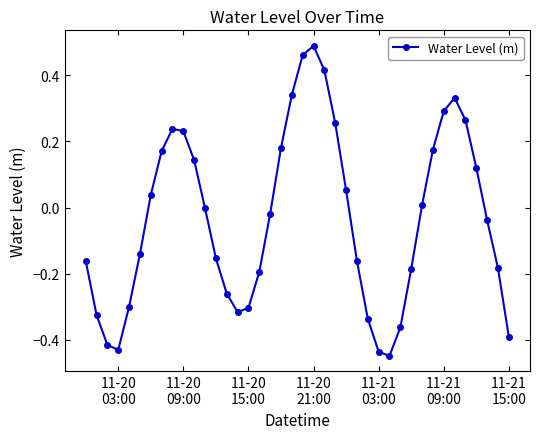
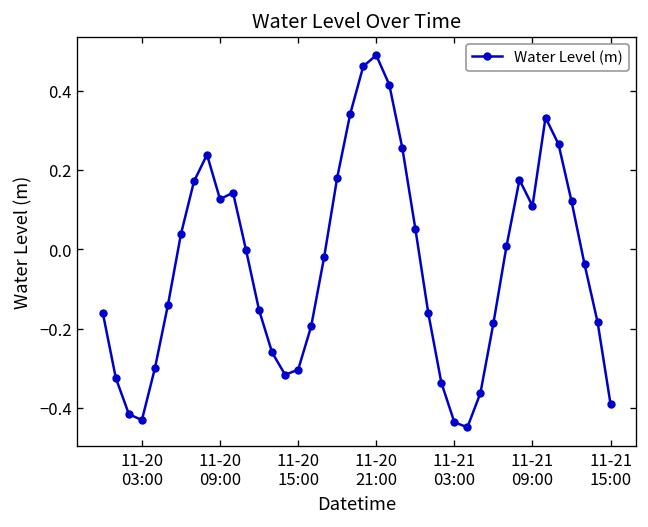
  {
    "11-20 03:00": -0.43,
-   "11-20 09:00": 0.23,
+   "11-20 09:00": 0.13,
    "11-20 15:00": -0.30,
    "11-20 21:00": 0.49,
    "11-21 03:00": -0.44,
-   "11-21 09:00": 0.29,
+   "11-21 09:00": 0.11,
    "11-21 15:00": -0.39
  }
